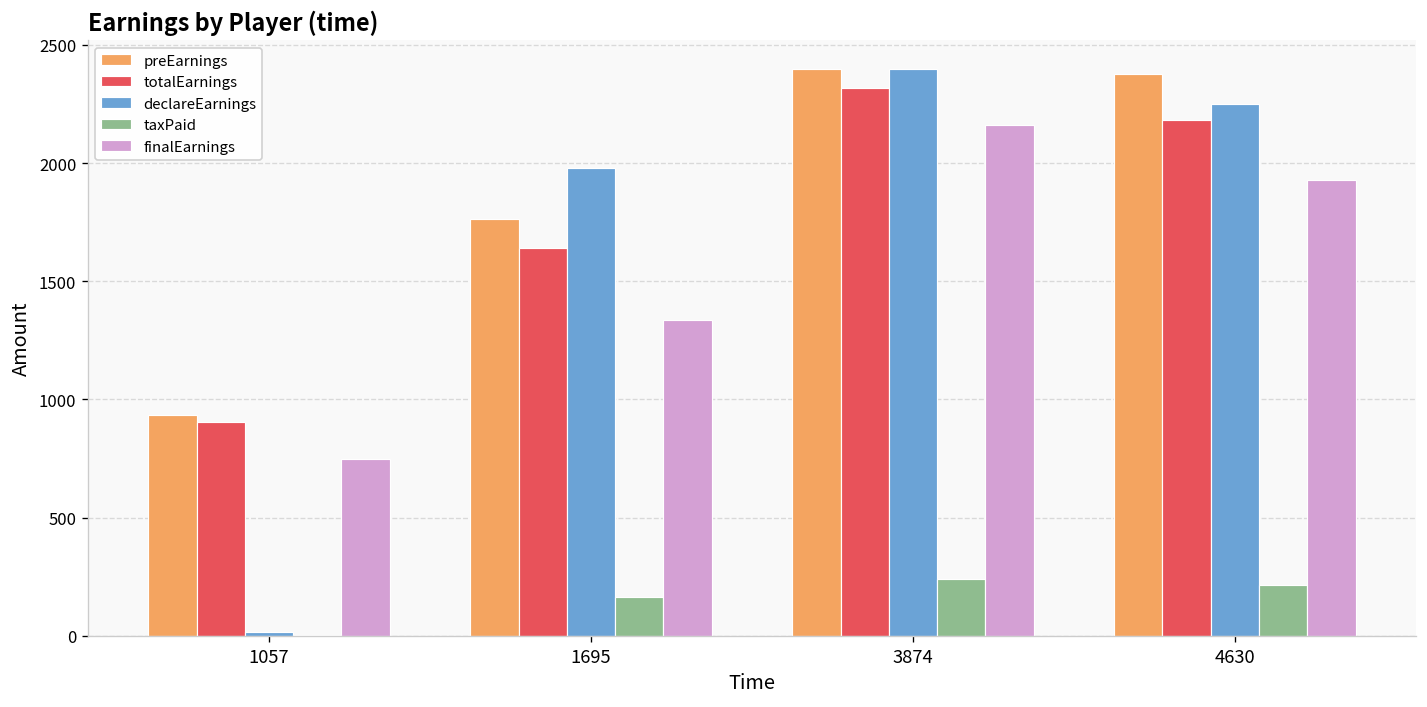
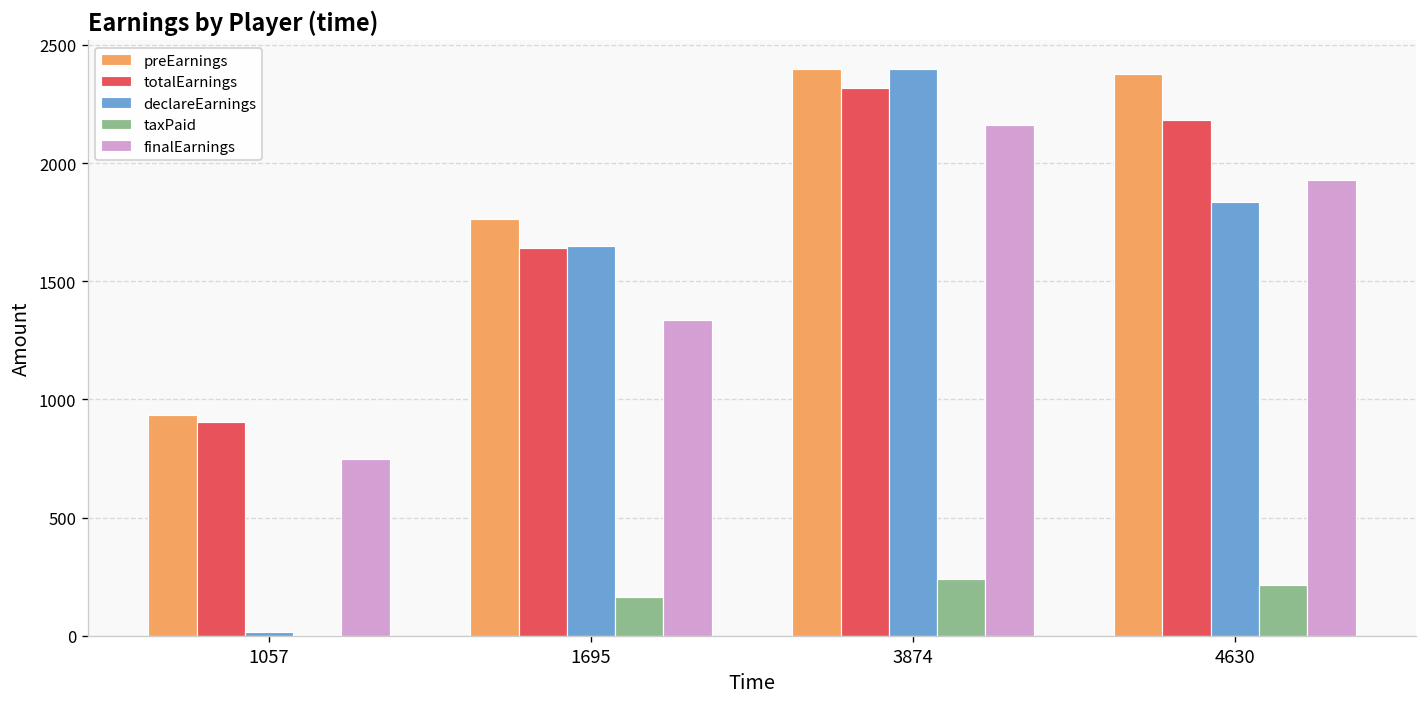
  {
    "preEarnings": {
      "1057": 930,
      "1695": 1760,
      "3874": 2400,
      "4630": 2380
    },
    "totalEarnings": {
      "1057": 910,
      "1695": 1640,
      "3874": 2320,
      "4630": 2180
    },
    "declareEarnings": {
      "1057": 20,
-     "1695": 1980,
+     "1695": 1650,
      "3874": 2400,
-     "4630": 2250
+     "4630": 1840
    },
    "taxPaid": {
      "1695": 170,
      "3874": 240,
      "4630": 210
    },
    "finalEarnings": {
      "1057": 750,
      "1695": 1340,
      "3874": 2160,
      "4630": 1930
    }
  }
